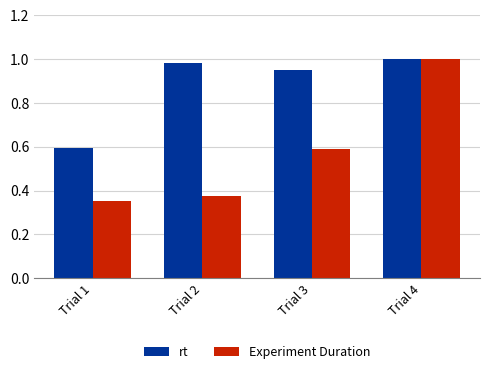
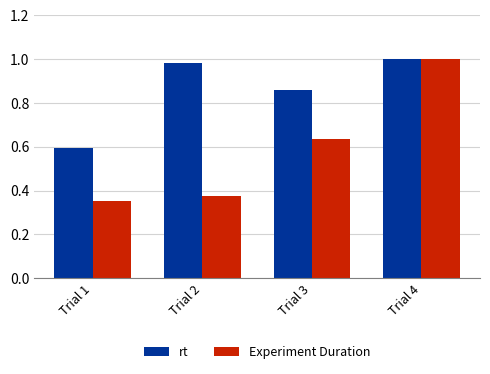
  {
    "rt": {
      "Trial 1": 0.59,
      "Trial 2": 0.98,
-     "Trial 3": 0.95,
+     "Trial 3": 0.86,
      "Trial 4": 1.00
    },
    "Experiment Duration": {
      "Trial 1": 0.35,
      "Trial 2": 0.38,
-     "Trial 3": 0.59,
+     "Trial 3": 0.64,
      "Trial 4": 1.00
    }
  }
